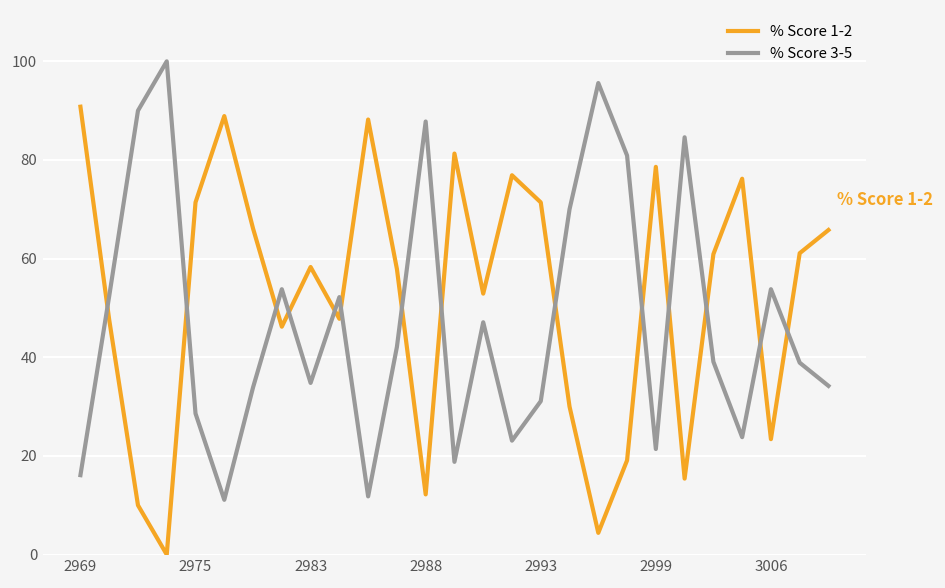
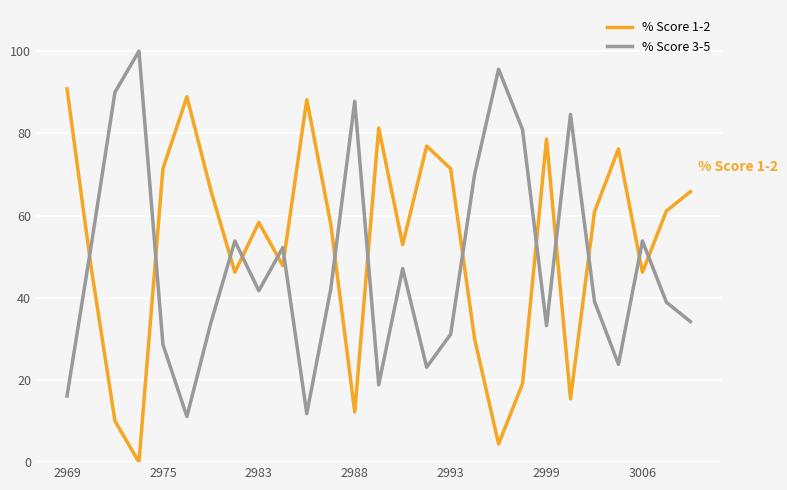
  {
    "% Score 1-2": {
      "2969": 91,
      "2975": 71,
      "2983": 58,
      "2988": 12,
      "2993": 71,
      "2999": 79,
-     "3006": 23
+     "3006": 46
    },
    "% Score 3-5": {
      "2969": 16,
      "2975": 29,
-     "2983": 35,
+     "2983": 42,
      "2988": 88,
      "2993": 31,
-     "2999": 21,
+     "2999": 33,
      "3006": 54
    }
  }
